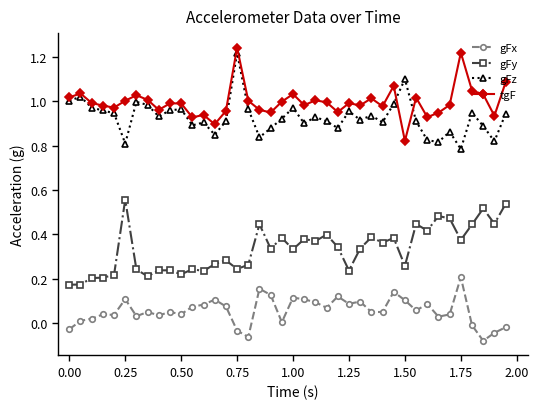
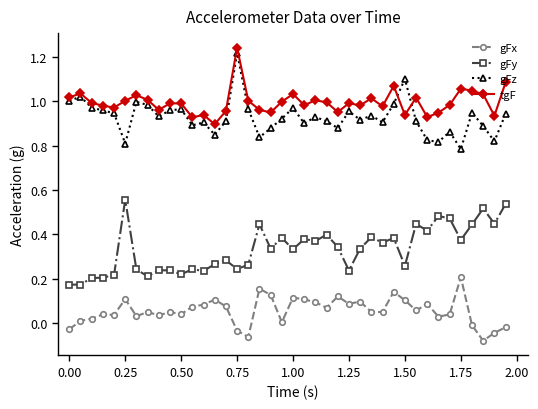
  {
    "gFx": {
      "0.00": -0.03,
      "0.25": 0.11,
      "0.50": 0.04,
      "0.75": -0.03,
      "1.00": 0.12,
      "1.25": 0.09,
      "1.50": 0.10,
      "1.75": 0.21
    },
    "gFy": {
      "0.00": 0.17,
      "0.25": 0.56,
      "0.50": 0.22,
      "0.75": 0.24,
      "1.00": 0.33,
      "1.25": 0.24,
      "1.50": 0.26,
      "1.75": 0.38
    },
    "gFz": {
      "0.00": 1.00,
      "0.25": 0.81,
      "0.50": 0.97,
      "0.75": 1.22,
      "1.00": 0.97,
      "1.25": 0.96,
      "1.50": 1.10,
      "1.75": 0.79
    },
    "tgF": {
      "0.00": 1.02,
      "0.25": 1.00,
      "0.50": 0.99,
      "0.75": 1.24,
      "1.00": 1.03,
      "1.25": 0.99,
-     "1.50": 0.82,
-     "1.75": 1.22
+     "1.50": 0.94,
+     "1.75": 1.06
    }
  }
